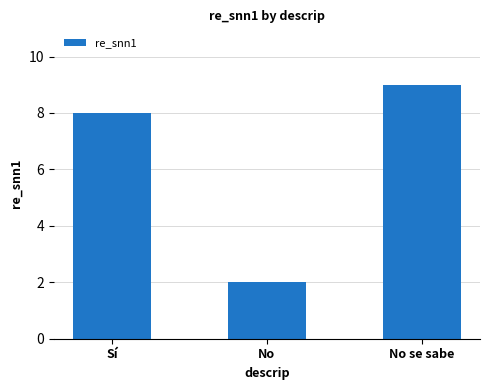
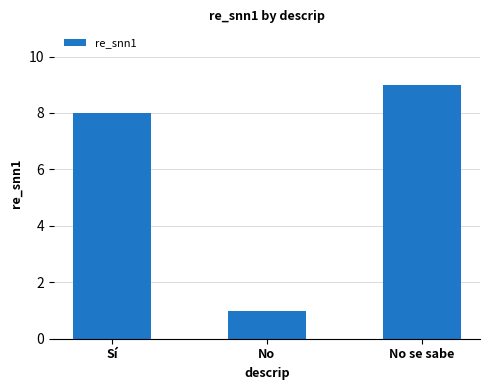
  {
    "Sí": 8,
-   "No": 2,
+   "No": 1,
    "No se sabe": 9
  }
